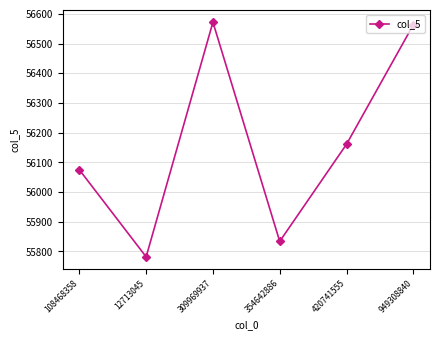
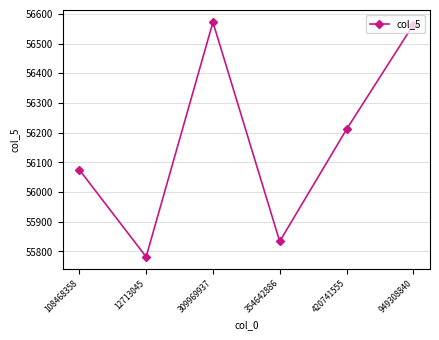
  {
    "108468358": 56080,
    "12713045": 55780,
    "309969937": 56570,
    "354642886": 55830,
-   "420741555": 56160
+   "420741555": 56210
  }
